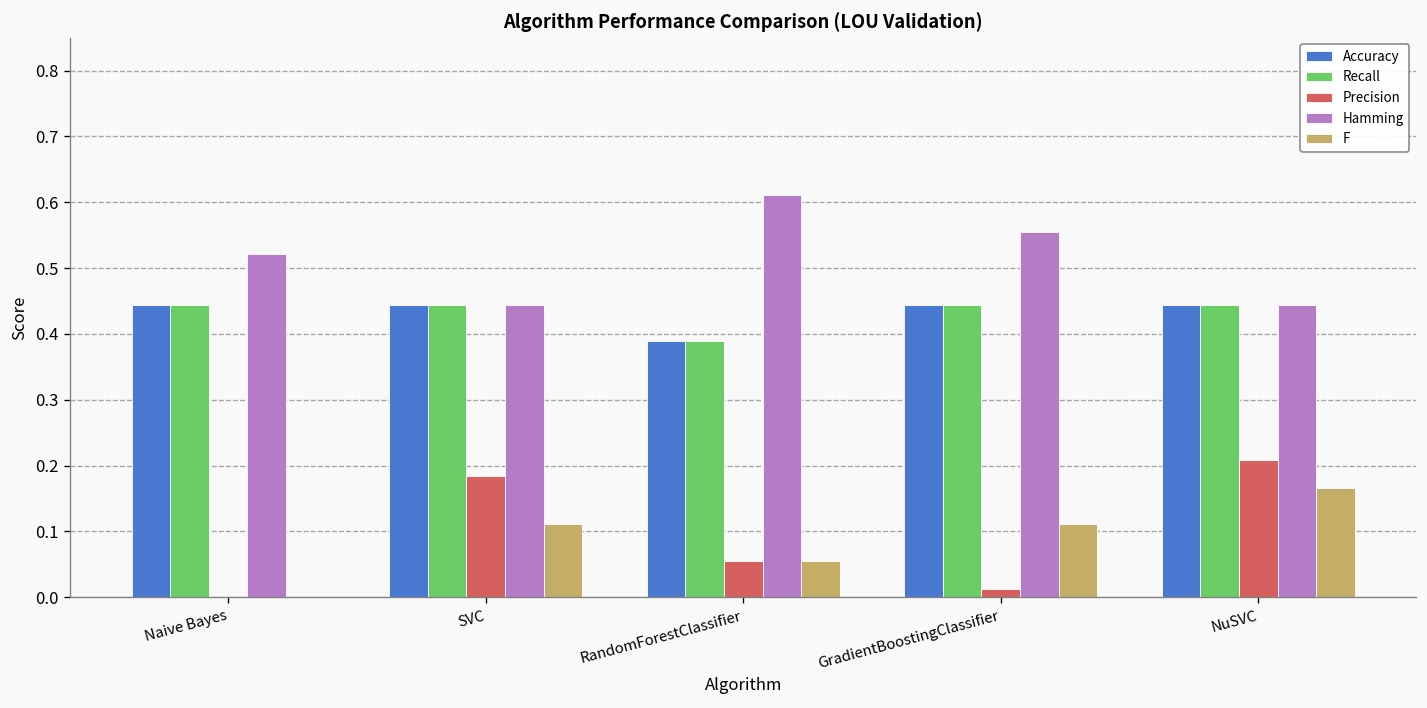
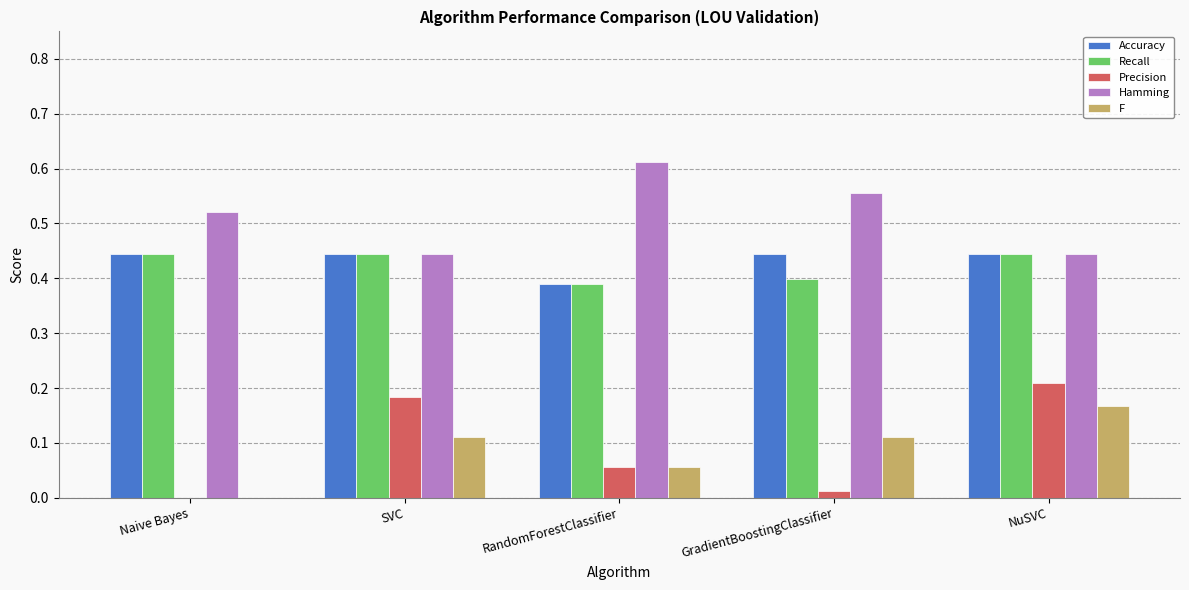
  {
    "Accuracy": {
      "Naive Bayes": 0.44,
      "SVC": 0.44,
      "RandomForestClassifier": 0.39,
      "GradientBoostingClassifier": 0.44,
      "NuSVC": 0.44
    },
    "Recall": {
      "Naive Bayes": 0.44,
      "SVC": 0.44,
      "RandomForestClassifier": 0.39,
-     "GradientBoostingClassifier": 0.44,
+     "GradientBoostingClassifier": 0.40,
      "NuSVC": 0.44
    },
    "Precision": {
      "Naive Bayes": 0.00,
      "SVC": 0.18,
      "RandomForestClassifier": 0.06,
      "GradientBoostingClassifier": 0.01,
      "NuSVC": 0.21
    },
    "Hamming": {
      "Naive Bayes": 0.52,
      "SVC": 0.44,
      "RandomForestClassifier": 0.61,
      "GradientBoostingClassifier": 0.56,
      "NuSVC": 0.44
    },
    "F": {
      "Naive Bayes": 0.00,
      "SVC": 0.11,
      "RandomForestClassifier": 0.06,
      "GradientBoostingClassifier": 0.11,
      "NuSVC": 0.17
    }
  }
